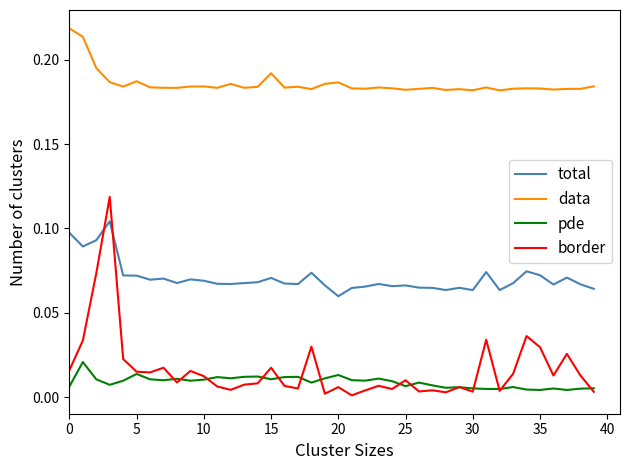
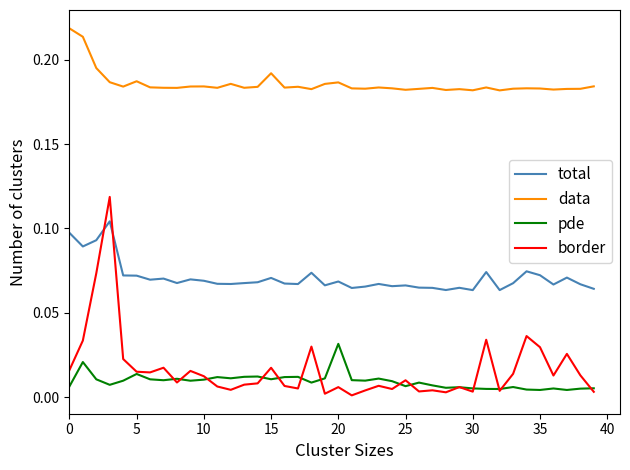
  {
    "total": {
      "0": 0.097,
      "5": 0.072,
      "10": 0.069,
      "15": 0.071,
-     "20": 0.060,
+     "20": 0.069,
      "25": 0.066,
      "30": 0.063,
      "35": 0.072
    },
    "data": {
      "0": 0.219,
      "5": 0.187,
      "10": 0.184,
      "15": 0.192,
      "20": 0.187,
      "25": 0.182,
      "30": 0.182,
      "35": 0.183
    },
    "pde": {
      "0": 0.006,
      "10": 0.010,
      "15": 0.011,
-     "20": 0.013,
+     "20": 0.032,
      "25": 0.007,
      "30": 0.005,
      "35": 0.004
    },
    "border": {
      "0": 0.016,
      "10": 0.012,
      "15": 0.017,
      "20": 0.006,
      "25": 0.010,
      "30": 0.003,
      "35": 0.030
    }
  }
